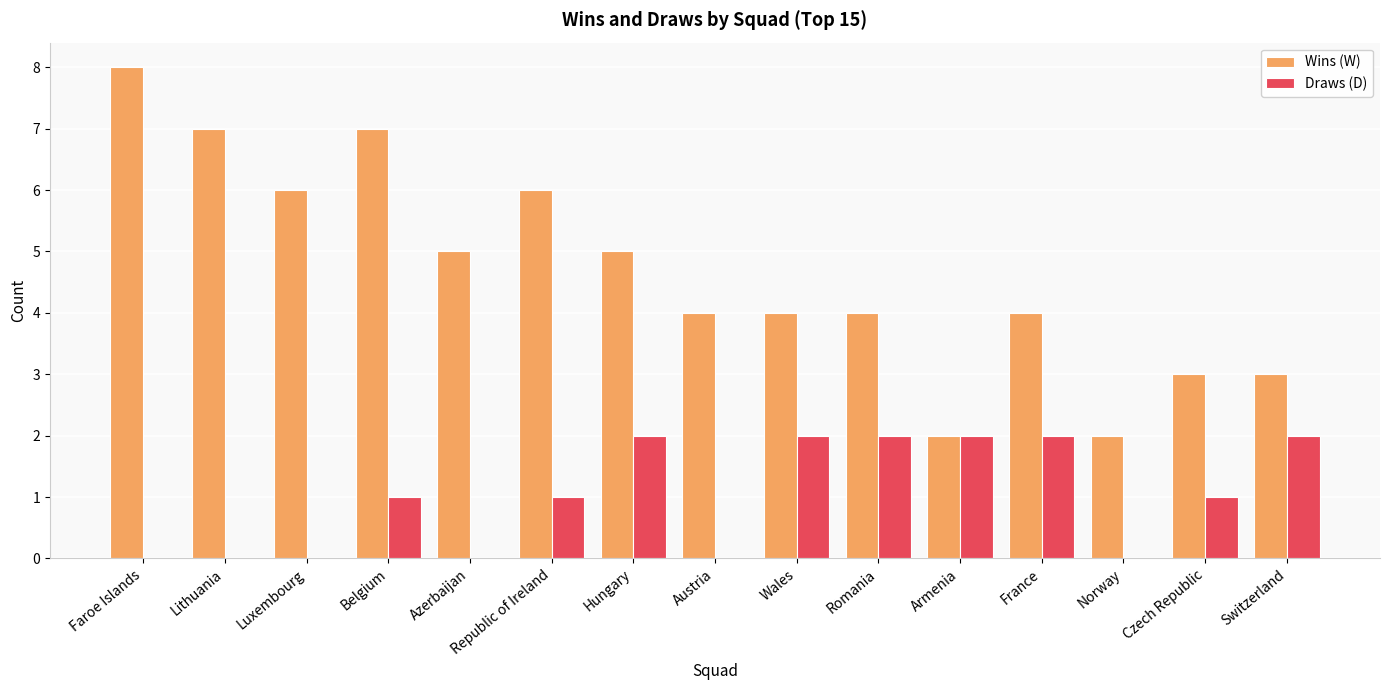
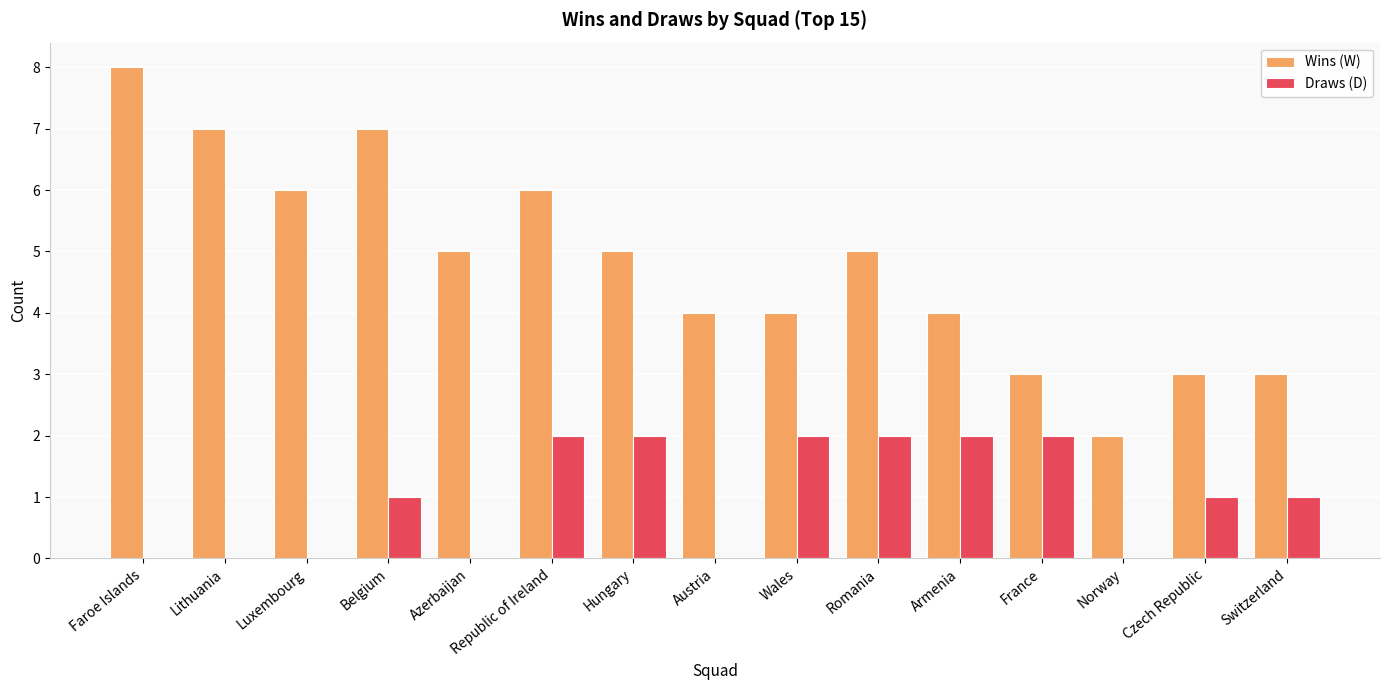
  {
    "Wins (W)": {
      "Faroe Islands": 8,
      "Lithuania": 7,
      "Luxembourg": 6,
      "Belgium": 7,
      "Azerbaijan": 5,
      "Republic of Ireland": 6,
      "Hungary": 5,
      "Austria": 4,
      "Wales": 4,
-     "Romania": 4,
-     "Armenia": 2,
-     "France": 4,
+     "Romania": 5,
+     "Armenia": 4,
+     "France": 3,
      "Norway": 2,
      "Czech Republic": 3,
      "Switzerland": 3
    },
    "Draws (D)": {
      "Faroe Islands": 0,
      "Lithuania": 0,
      "Luxembourg": 0,
      "Belgium": 1,
      "Azerbaijan": 0,
-     "Republic of Ireland": 1,
+     "Republic of Ireland": 2,
      "Hungary": 2,
      "Austria": 0,
      "Wales": 2,
      "Romania": 2,
      "Armenia": 2,
      "France": 2,
      "Norway": 0,
      "Czech Republic": 1,
-     "Switzerland": 2
+     "Switzerland": 1
    }
  }
